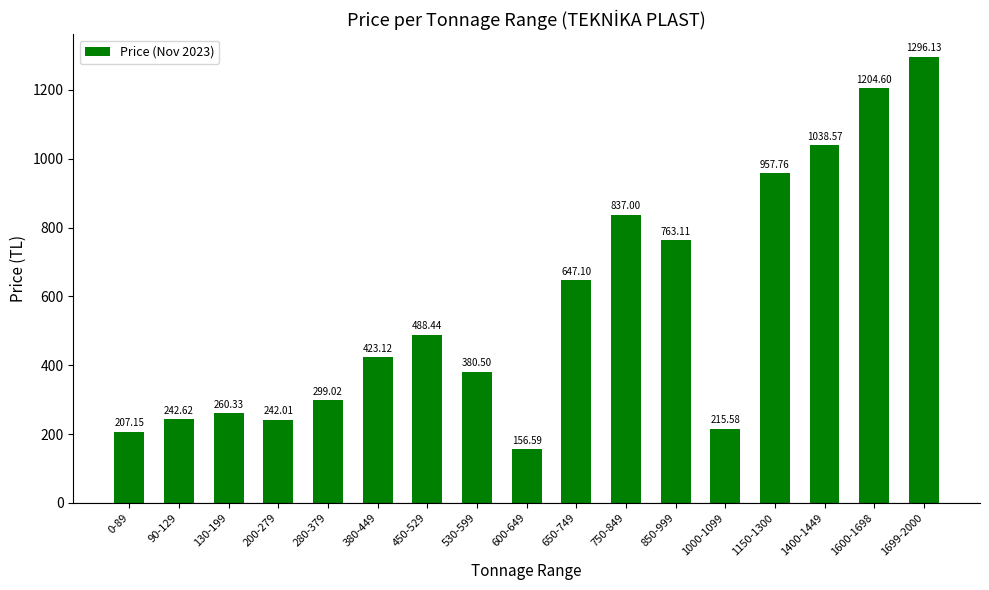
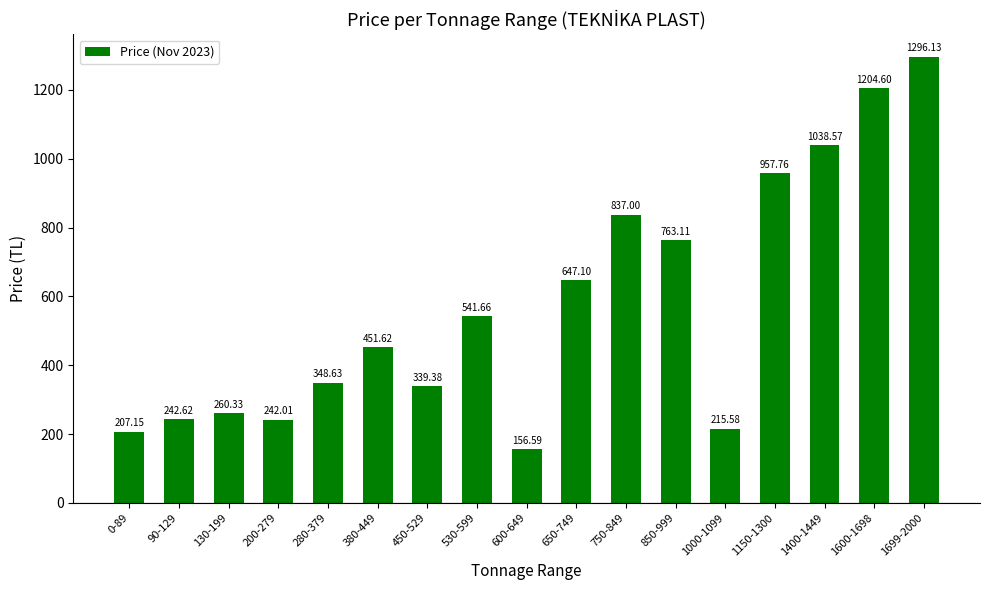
  {
    "0-89": 207.15,
    "90-129": 242.62,
    "130-199": 260.33,
    "200-279": 242.01,
-   "280-379": 299.02,
-   "380-449": 423.12,
-   "450-529": 488.44,
-   "530-599": 380.50,
+   "280-379": 348.63,
+   "380-449": 451.62,
+   "450-529": 339.38,
+   "530-599": 541.66,
    "600-649": 156.59,
    "650-749": 647.10,
    "750-849": 837.00,
    "850-999": 763.11,
    "1000-1099": 215.58,
    "1150-1300": 957.76,
    "1400-1449": 1038.57,
    "1600-1698": 1204.60,
    "1699-2000": 1296.13
  }
